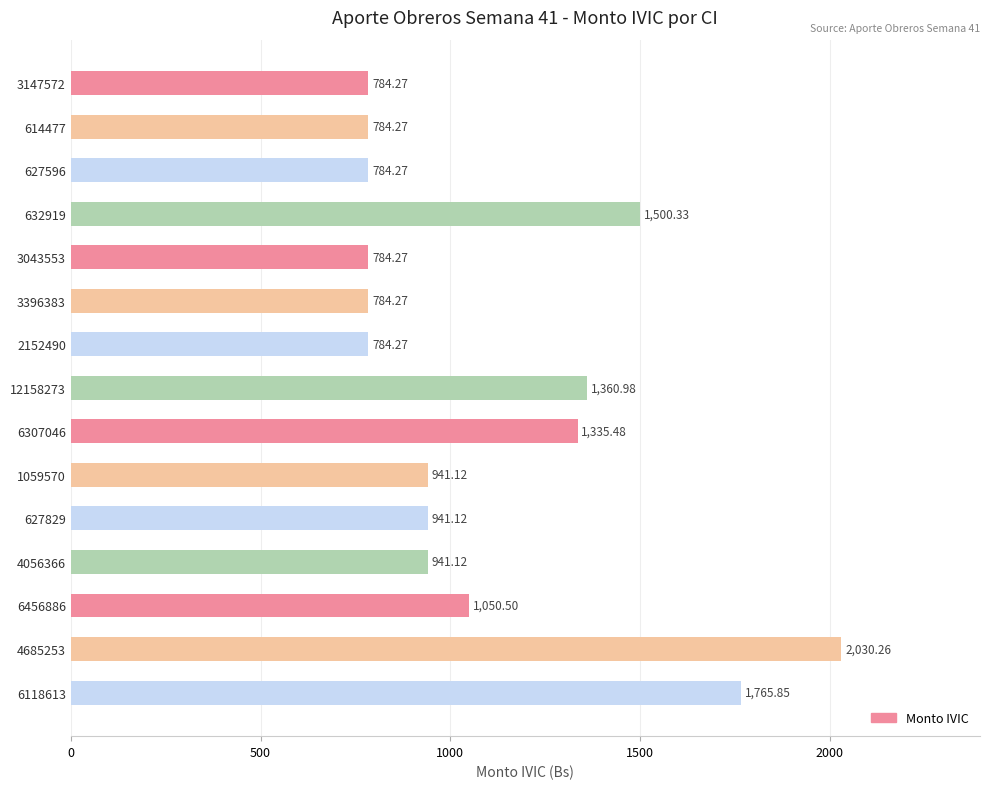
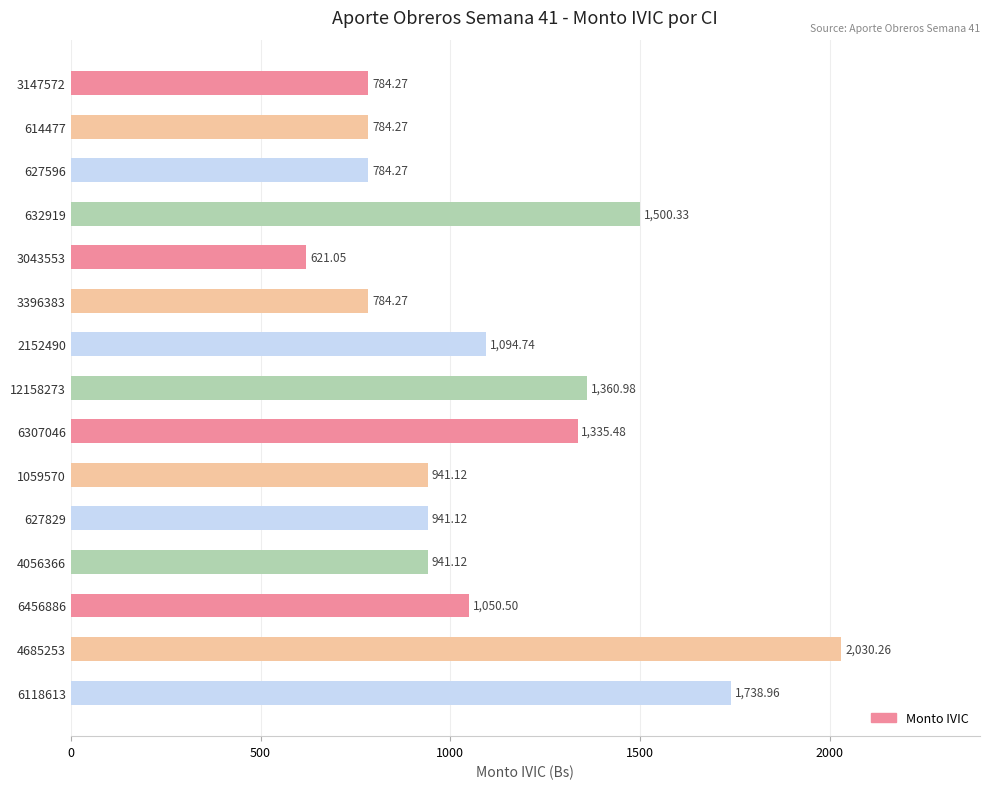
  {
    "3147572": "784.27",
    "614477": "784.27",
    "627596": "784.27",
    "632919": "1,500.33",
-   "3043553": "784.27",
+   "3043553": "621.05",
    "3396383": "784.27",
-   "2152490": "784.27",
+   "2152490": "1,094.74",
    "12158273": "1,360.98",
    "6307046": "1,335.48",
    "1059570": "941.12",
    "627829": "941.12",
    "4056366": "941.12",
    "6456886": "1,050.50",
    "4685253": "2,030.26",
-   "6118613": "1,765.85"
+   "6118613": "1,738.96"
  }
